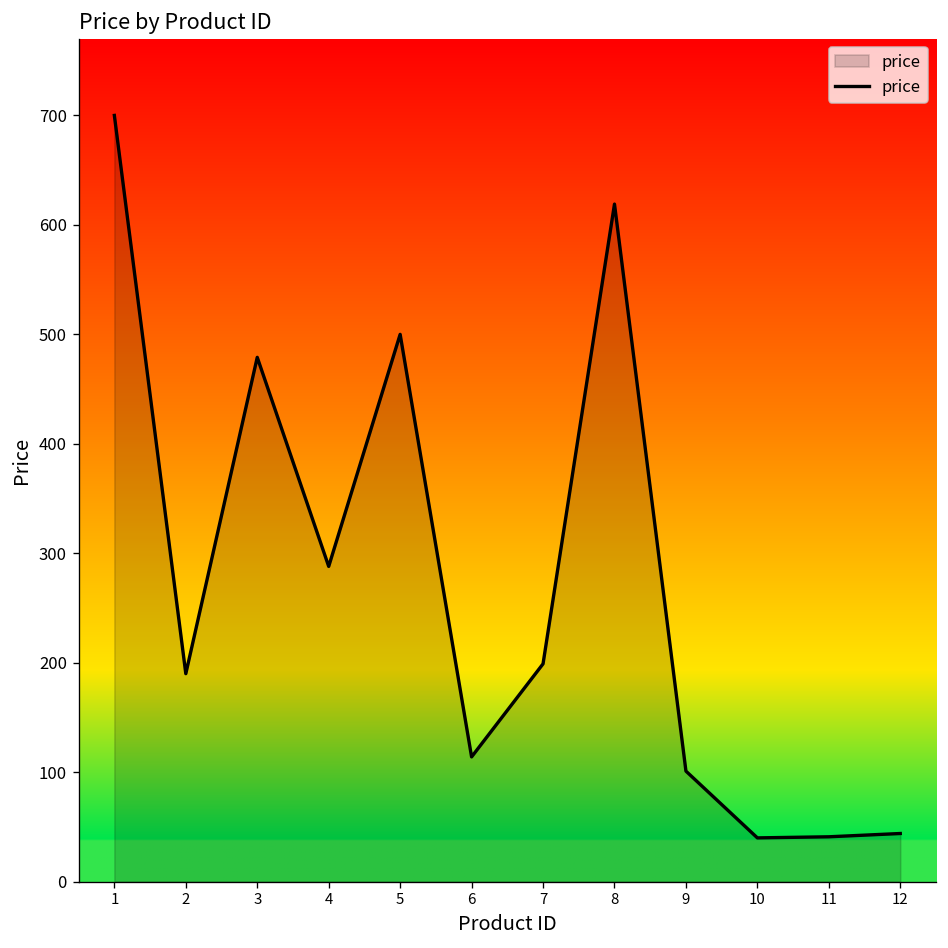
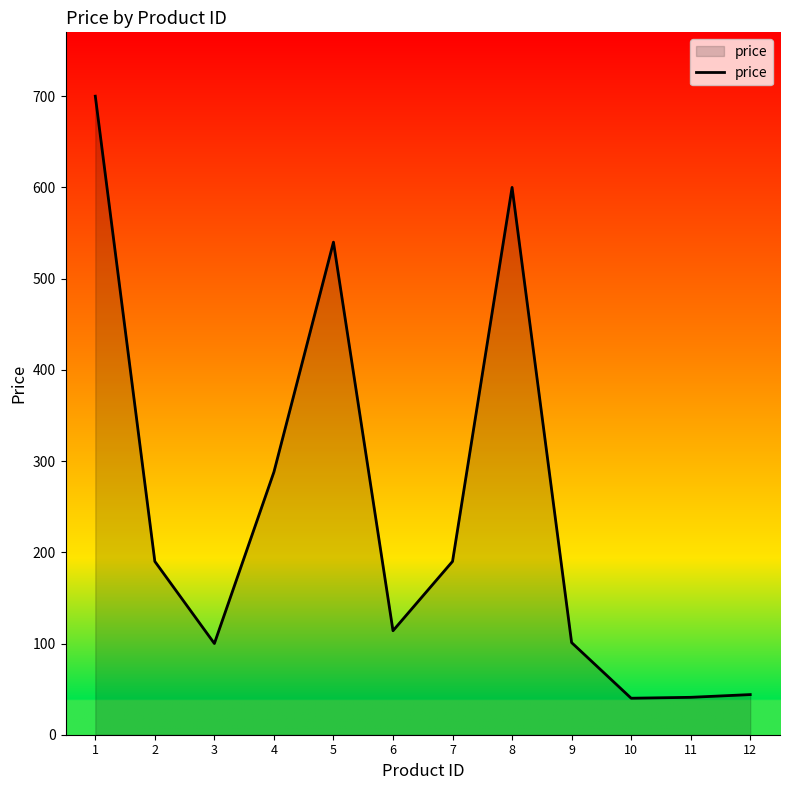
  {
    "1": 700,
    "2": 190,
-   "3": 480,
+   "3": 100,
    "4": 290,
-   "5": 500,
+   "5": 540,
    "6": 110,
-   "7": 200,
-   "8": 620,
+   "7": 190,
+   "8": 600,
    "9": 100,
    "10": 40,
    "11": 40,
    "12": 40
  }
